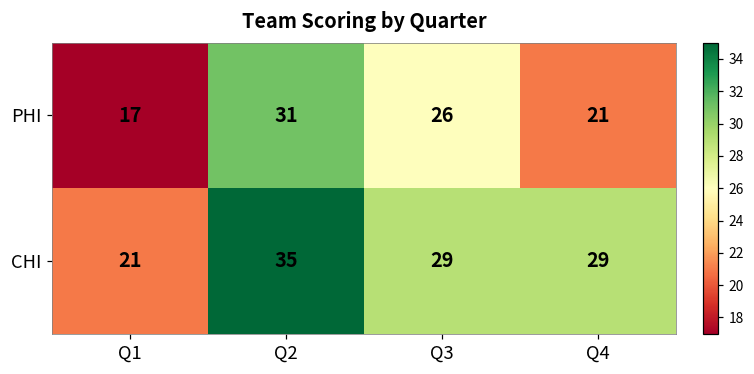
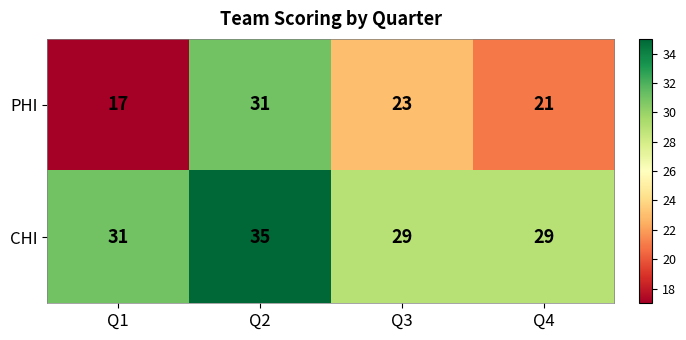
  {
    "PHI": {
      "Q1": 17,
      "Q2": 31,
-     "Q3": 26,
+     "Q3": 23,
      "Q4": 21
    },
    "CHI": {
-     "Q1": 21,
+     "Q1": 31,
      "Q2": 35,
      "Q3": 29,
      "Q4": 29
    }
  }
